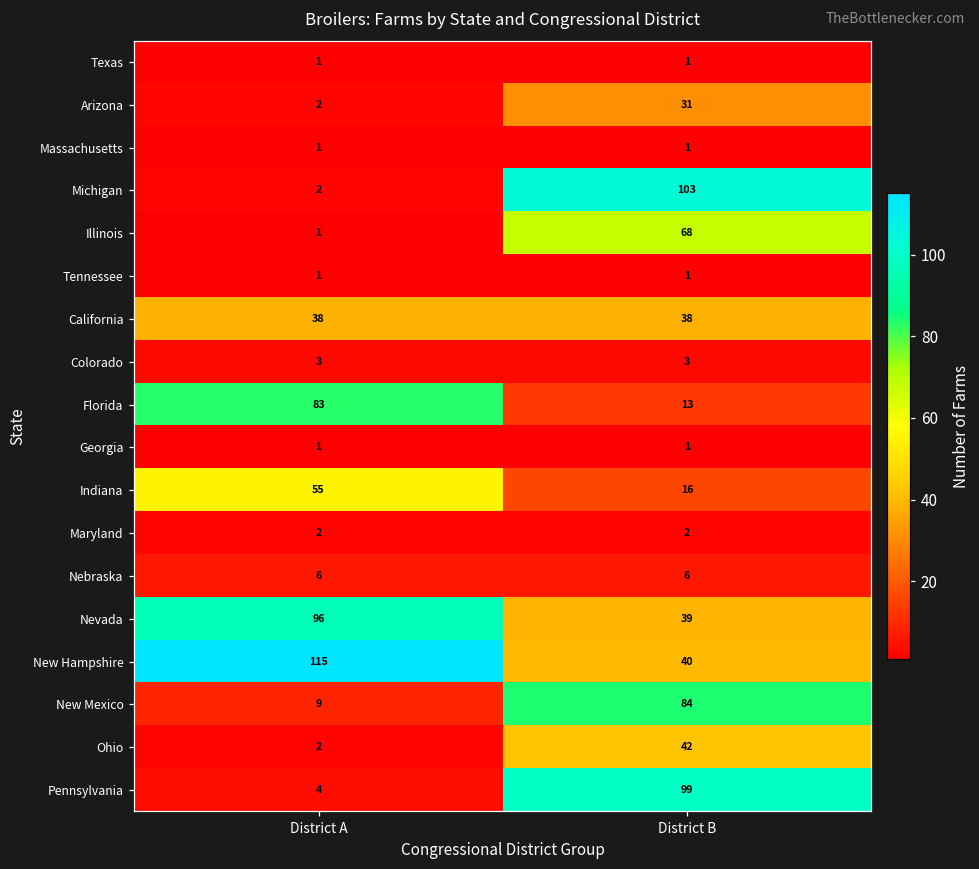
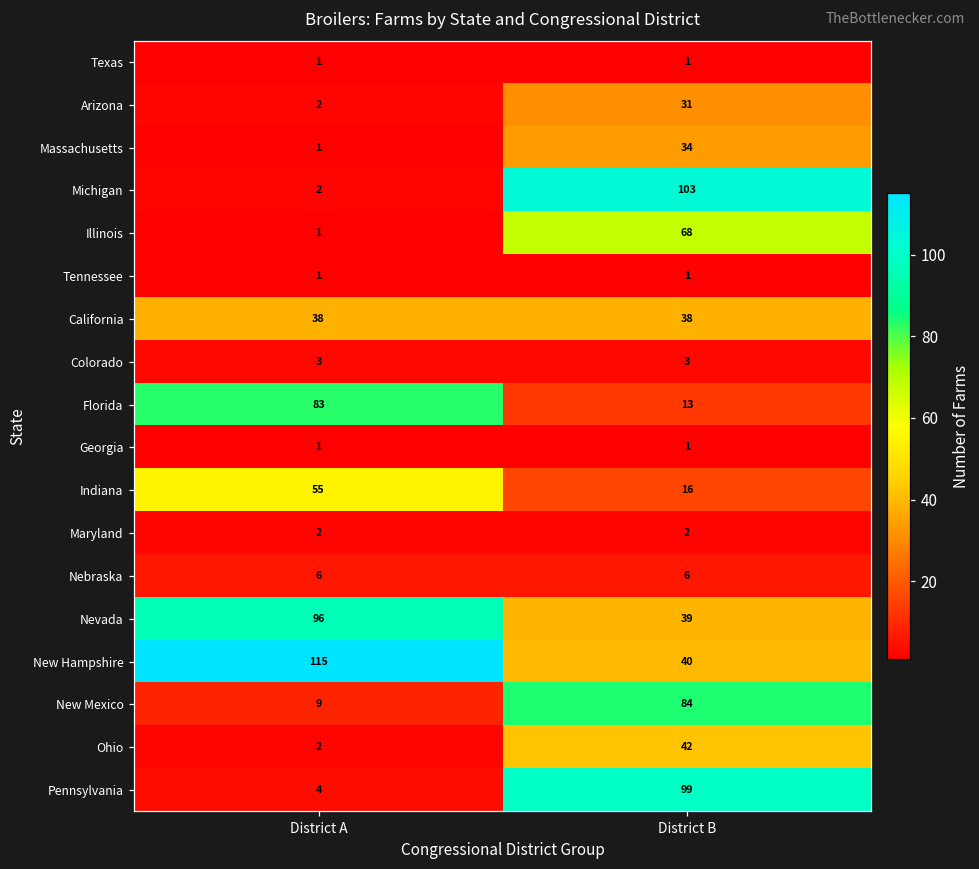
  {
    "Texas": {
      "District A": 1,
      "District B": 1
    },
    "Arizona": {
      "District A": 2,
      "District B": 31
    },
    "Massachusetts": {
      "District A": 1,
-     "District B": 1
+     "District B": 34
    },
    "Michigan": {
      "District A": 2,
      "District B": 103
    },
    "Illinois": {
      "District A": 1,
      "District B": 68
    },
    "Tennessee": {
      "District A": 1,
      "District B": 1
    },
    "California": {
      "District A": 38,
      "District B": 38
    },
    "Colorado": {
      "District A": 3,
      "District B": 3
    },
    "Florida": {
      "District A": 83,
      "District B": 13
    },
    "Georgia": {
      "District A": 1,
      "District B": 1
    },
    "Indiana": {
      "District A": 55,
      "District B": 16
    },
    "Maryland": {
      "District A": 2,
      "District B": 2
    },
    "Nebraska": {
      "District A": 6,
      "District B": 6
    },
    "Nevada": {
      "District A": 96,
      "District B": 39
    },
    "New Hampshire": {
      "District A": 115,
      "District B": 40
    },
    "New Mexico": {
      "District A": 9,
      "District B": 84
    },
    "Ohio": {
      "District A": 2,
      "District B": 42
    },
    "Pennsylvania": {
      "District A": 4,
      "District B": 99
    }
  }
